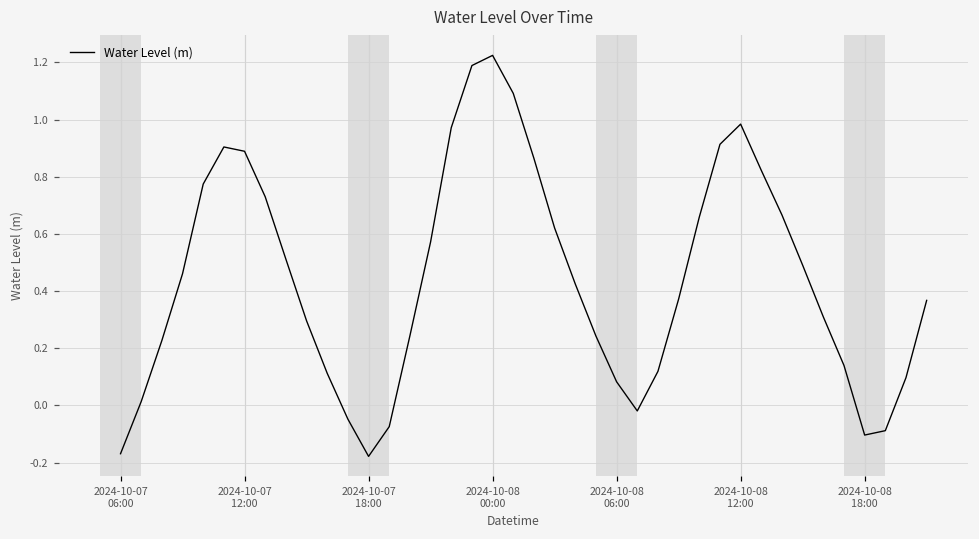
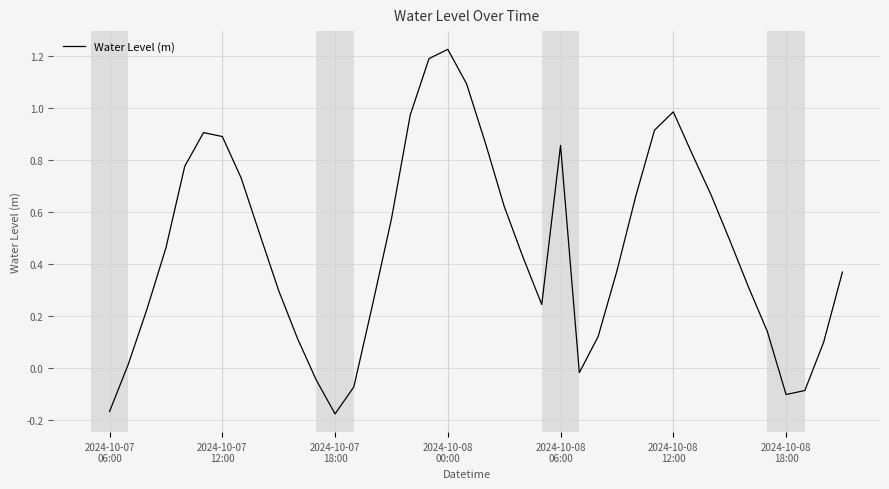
  {
    "2024-10-07 06:00": -0.17,
    "2024-10-07 12:00": 0.89,
    "2024-10-07 18:00": -0.18,
    "2024-10-08 00:00": 1.22,
-   "2024-10-08 06:00": 0.08,
+   "2024-10-08 06:00": 0.85,
    "2024-10-08 12:00": 0.98,
    "2024-10-08 18:00": -0.10
  }
